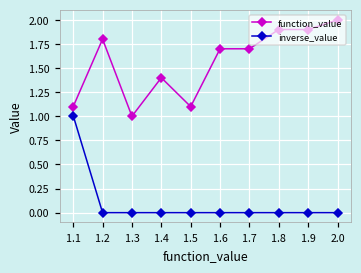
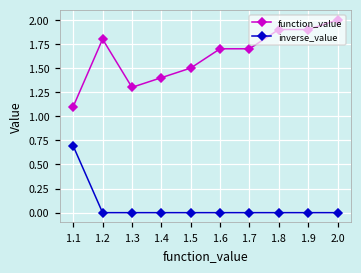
  {
    "function_value": {
      "1.1": 1.1,
      "1.2": 1.8,
-     "1.3": 1.0,
+     "1.3": 1.3,
      "1.4": 1.4,
-     "1.5": 1.1,
+     "1.5": 1.5,
      "1.6": 1.7,
      "1.7": 1.7
    },
    "inverse_value": {
-     "1.1": 1.0,
+     "1.1": 0.7,
      "1.2": 0.0,
      "1.3": 0.0,
      "1.4": 0.0,
      "1.5": 0.0,
      "1.6": 0.0,
      "1.7": 0.0,
      "1.8": 0.0,
      "1.9": 0.0,
      "2.0": 0.0
    }
  }
